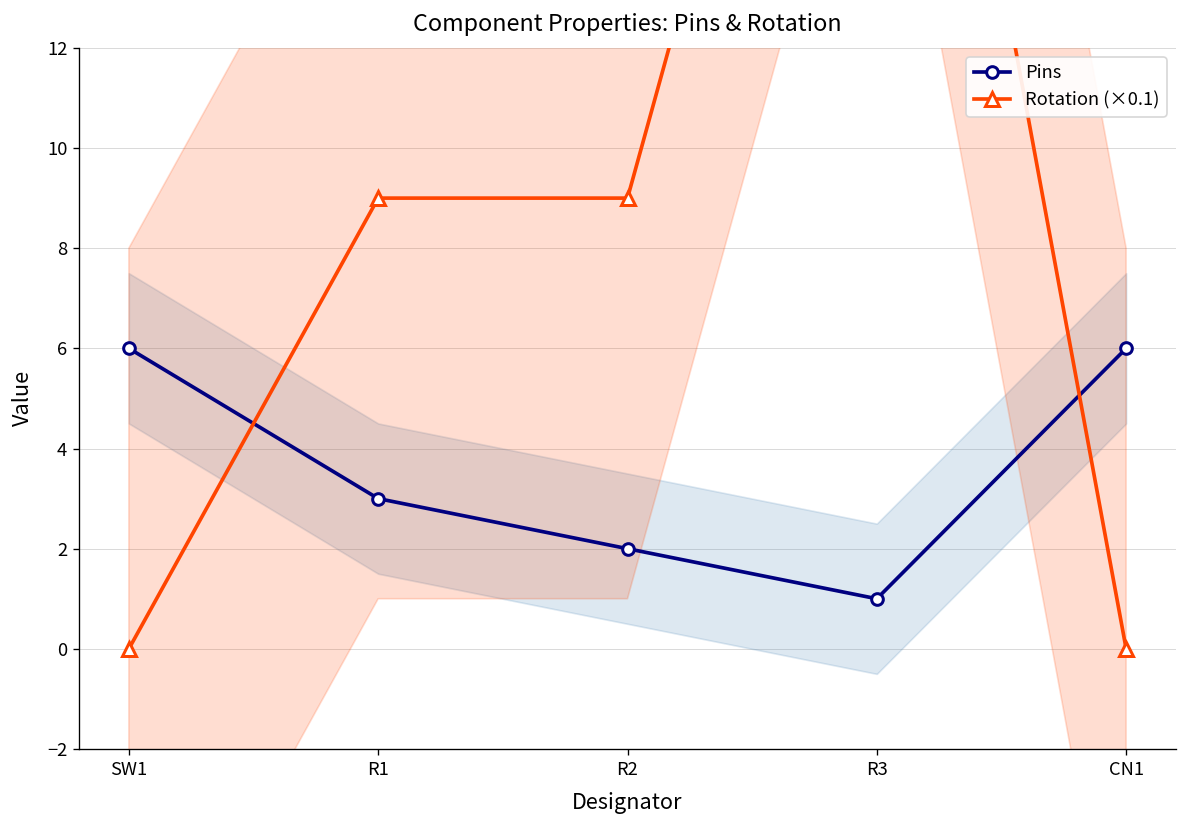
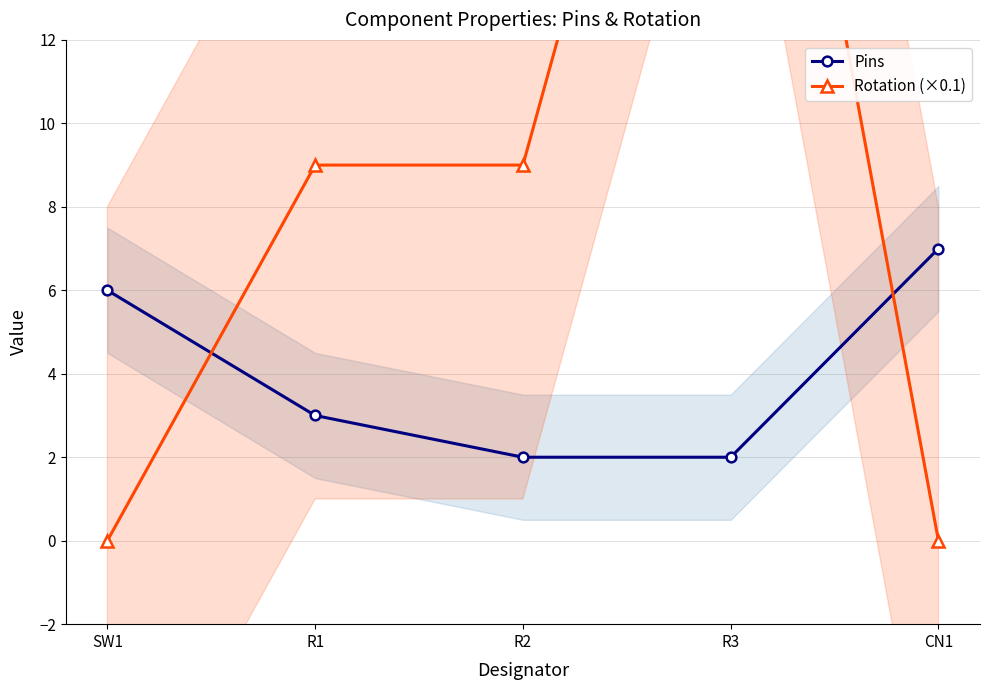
  {
    "Pins": {
      "SW1": 6,
      "R1": 3,
      "R2": 2,
-     "R3": 1,
-     "CN1": 6
+     "R3": 2,
+     "CN1": 7
    }
  }
